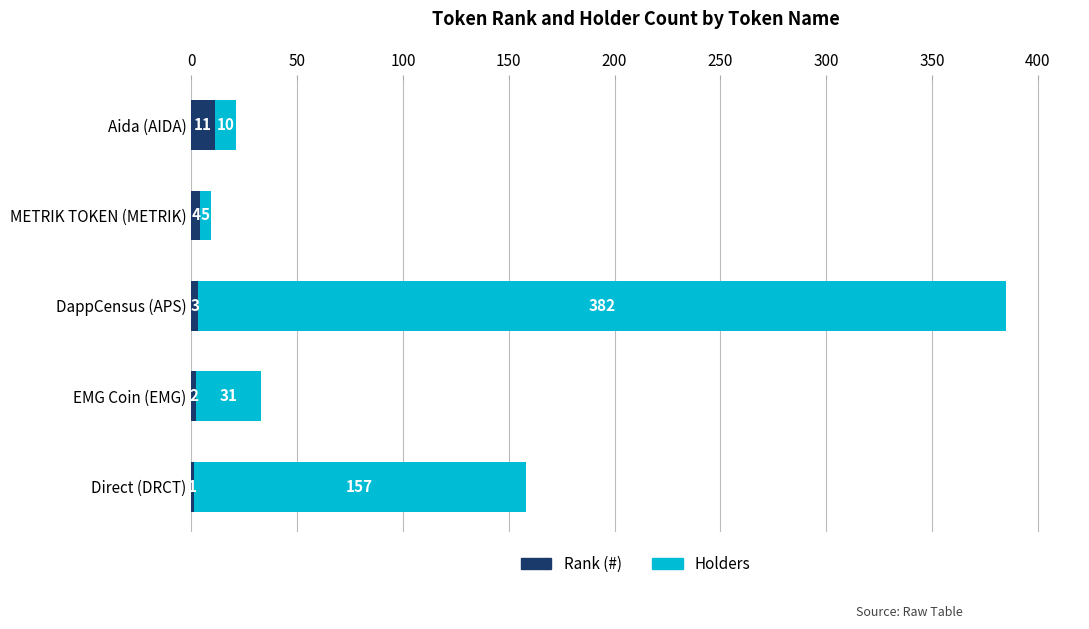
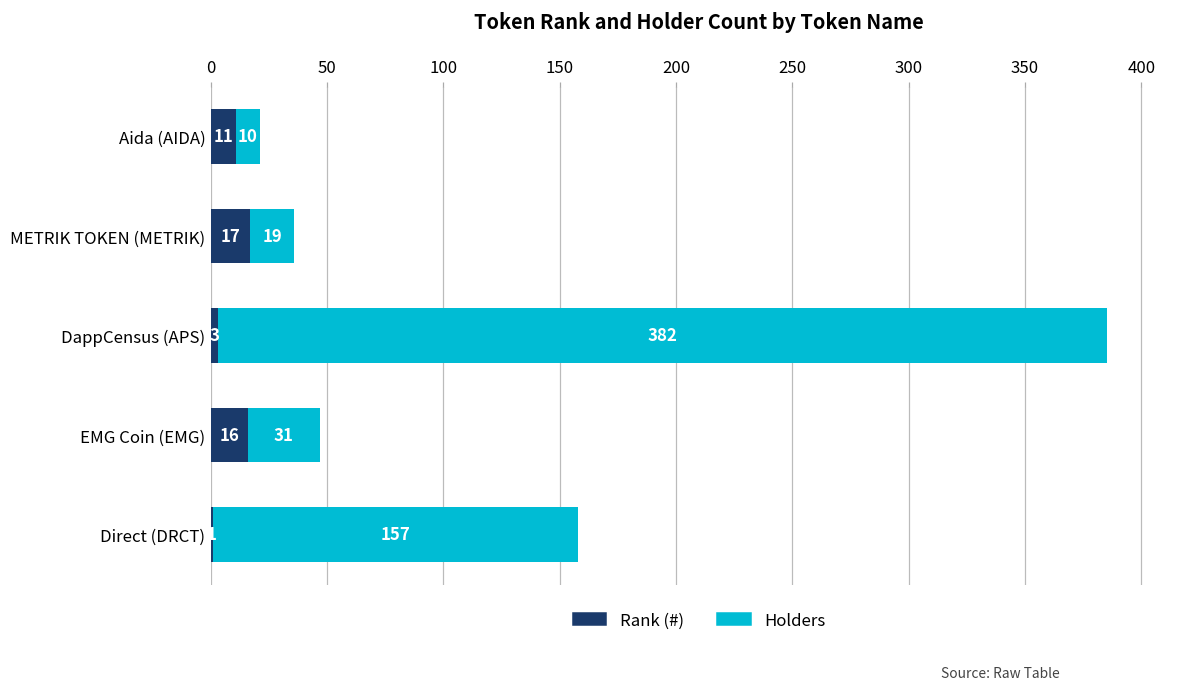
  {
    "Rank (#)": {
      "Aida (AIDA)": 11,
-     "METRIK TOKEN (METRIK)": 4,
+     "METRIK TOKEN (METRIK)": 17,
      "DappCensus (APS)": 3,
-     "EMG Coin (EMG)": 2,
+     "EMG Coin (EMG)": 16,
      "Direct (DRCT)": 1
    },
    "Holders": {
      "Aida (AIDA)": 10,
-     "METRIK TOKEN (METRIK)": 5,
+     "METRIK TOKEN (METRIK)": 19,
      "DappCensus (APS)": 382,
      "EMG Coin (EMG)": 31,
      "Direct (DRCT)": 157
    }
  }
